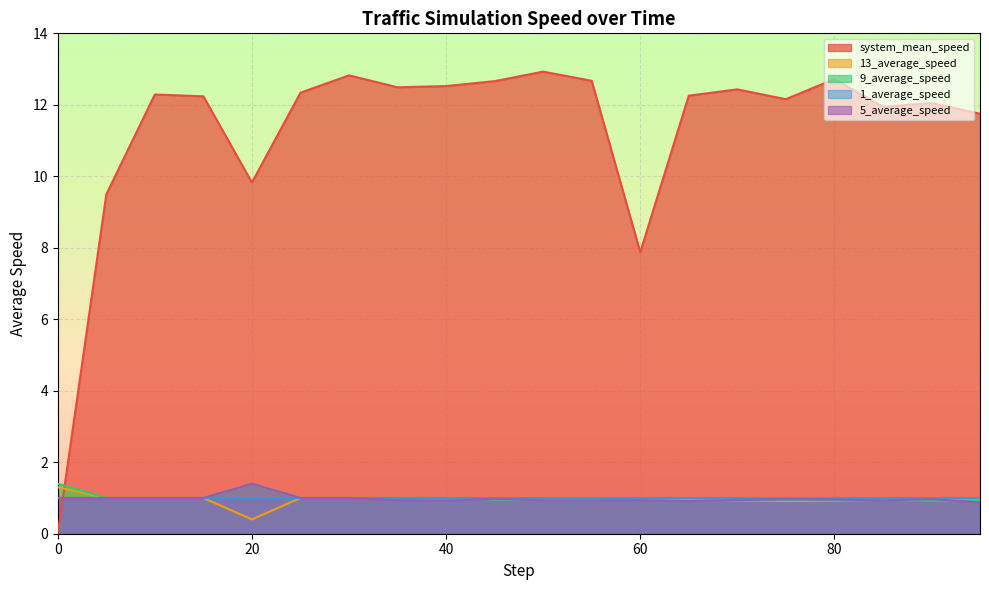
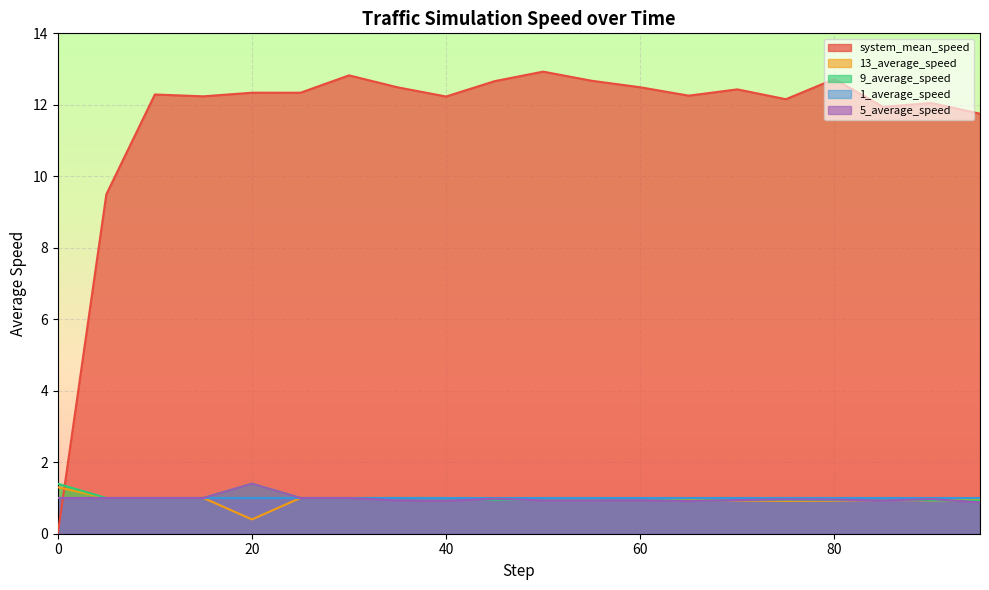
  {
    "system_mean_speed": {
      "0": 0.0,
-     "20": 9.8,
-     "40": 12.5,
-     "60": 7.9
+     "20": 12.3,
+     "40": 12.2,
+     "60": 12.5
    },
    "13_average_speed": {
      "0": 1.3,
      "20": 0.4
    },
    "9_average_speed": {
      "0": 1.4
    },
    "1_average_speed": {
      "20": 1.0
    },
    "5_average_speed": {
      "40": 0.9
    }
  }
